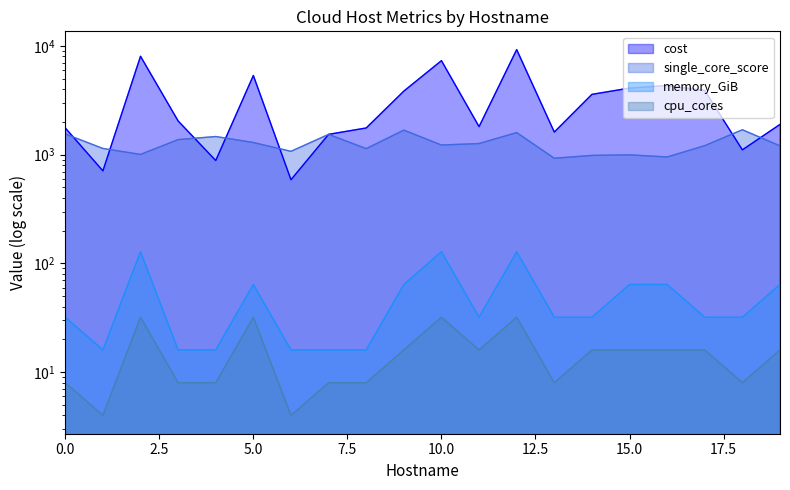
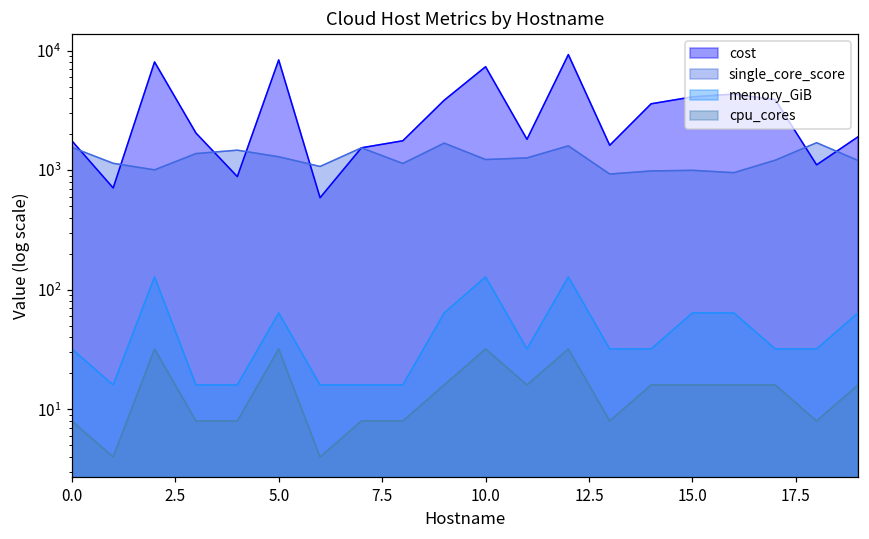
  {
    "cost": {
      "0.0": 1800,
-     "5.0": 5000,
+     "5.0": 8000,
      "10.0": 7000
    }
  }
